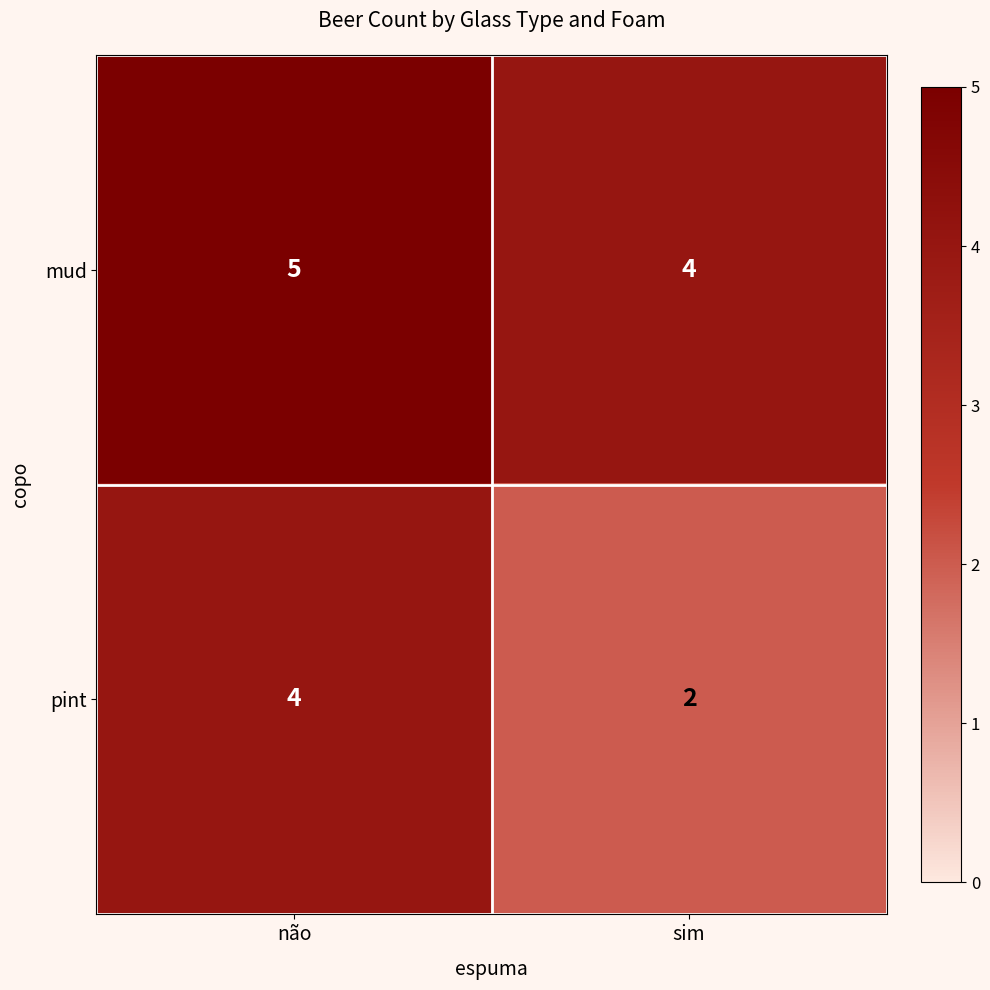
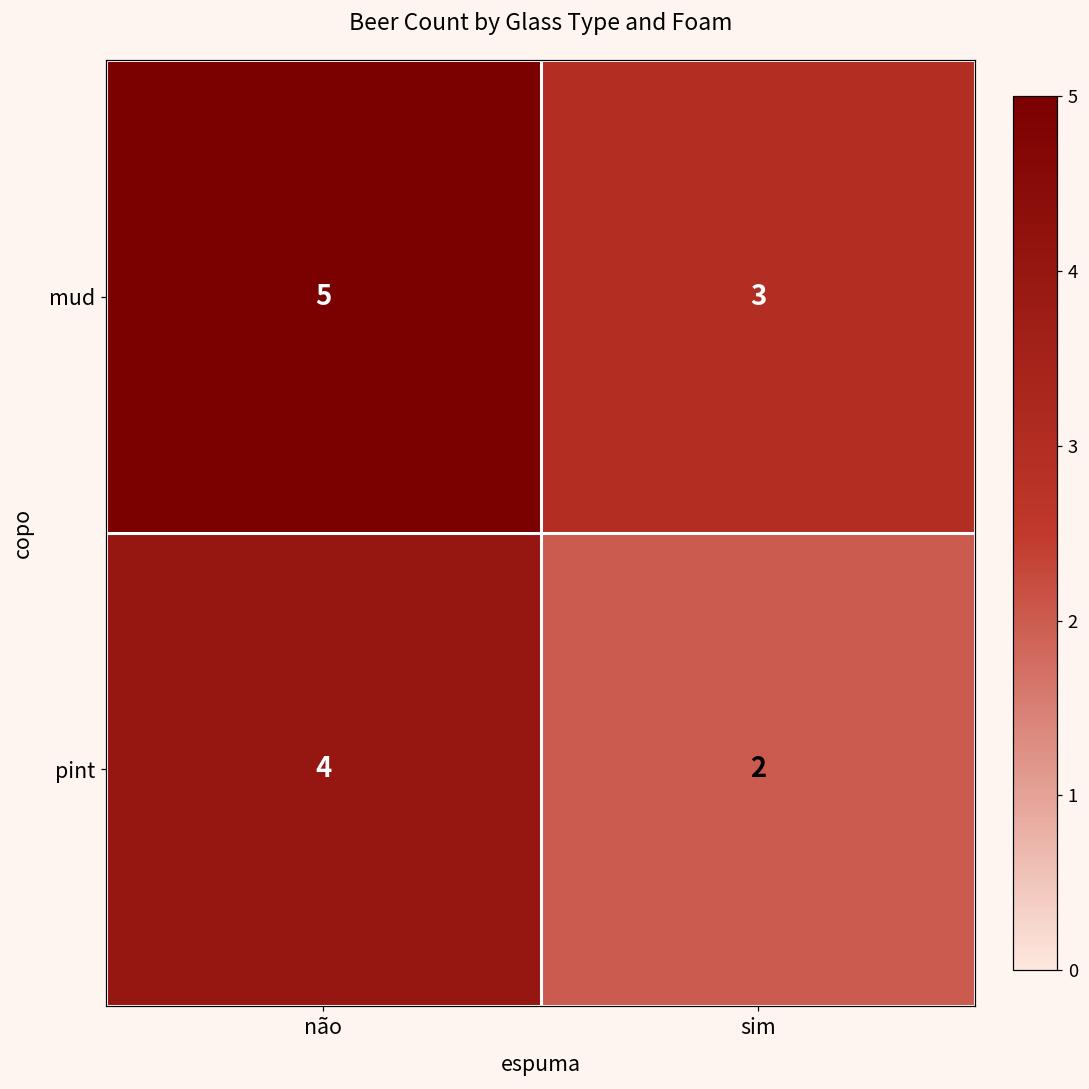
  {
    "mud": {
      "não": 5,
-     "sim": 4
+     "sim": 3
    },
    "pint": {
      "não": 4,
      "sim": 2
    }
  }
